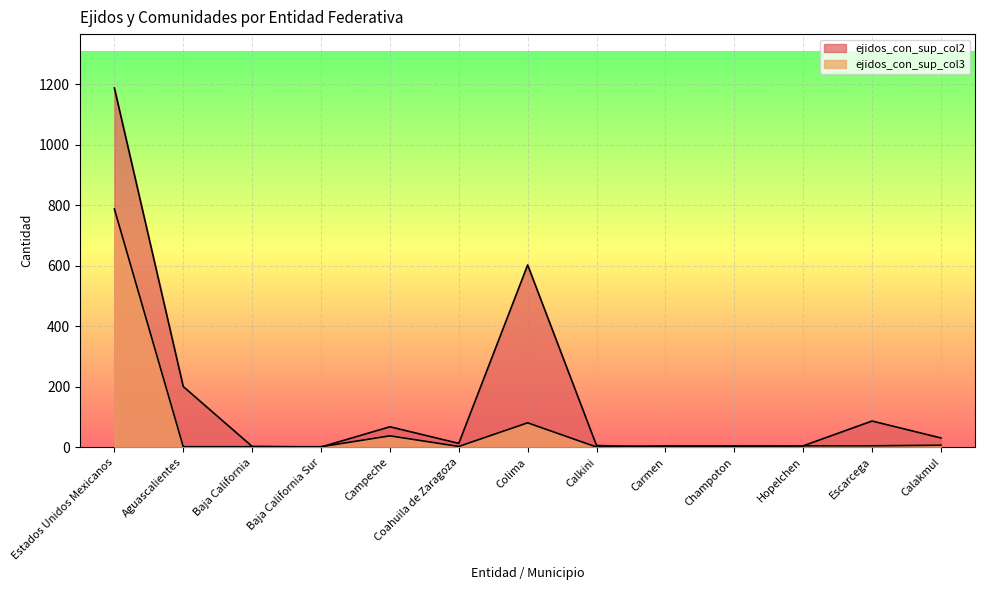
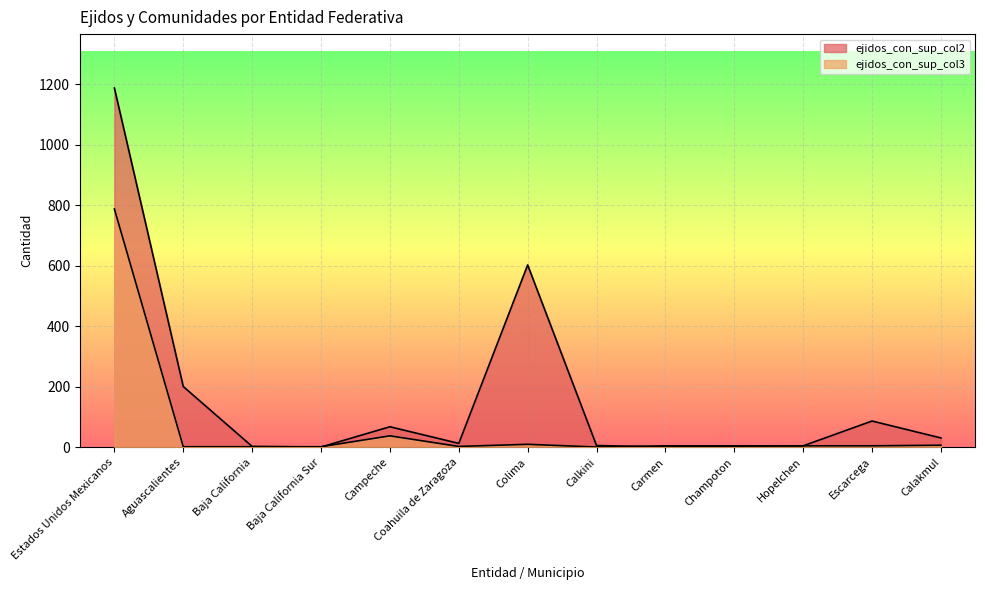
  {
    "ejidos_con_sup_col2": {
      "Estados Unidos Mexicanos": 1190,
      "Aguascalientes": 200,
      "Campeche": 70,
      "Coahuila de Zaragoza": 10,
      "Colima": 600,
      "Escarcega": 90,
      "Calakmul": 30
    },
    "ejidos_con_sup_col3": {
      "Estados Unidos Mexicanos": 790,
      "Aguascalientes": 0,
      "Campeche": 40,
      "Coahuila de Zaragoza": 0,
-     "Colima": 80,
+     "Colima": 10,
      "Escarcega": 10,
      "Calakmul": 10
    }
  }
